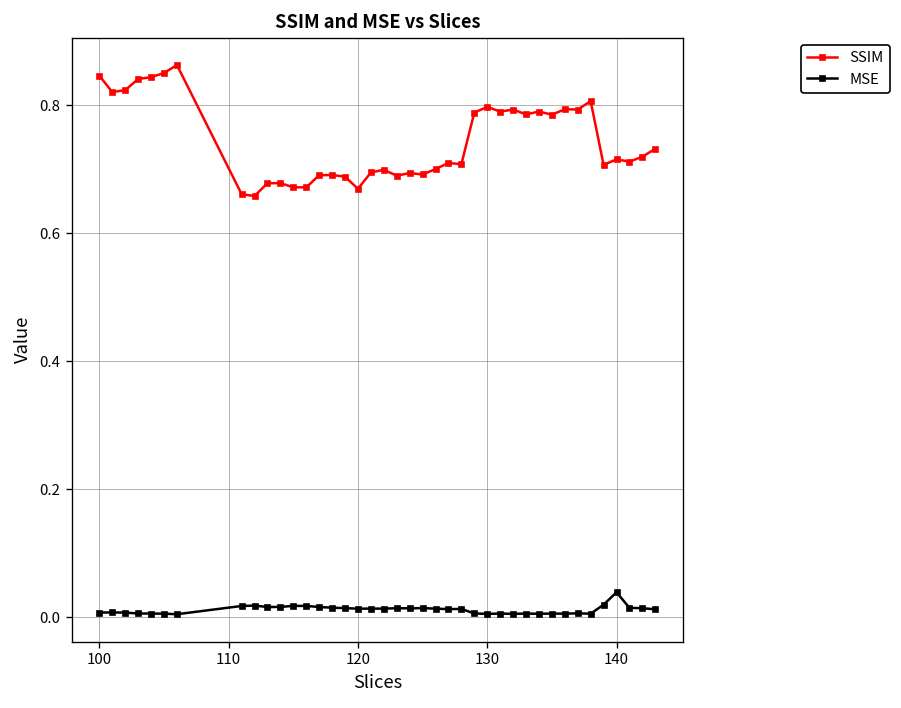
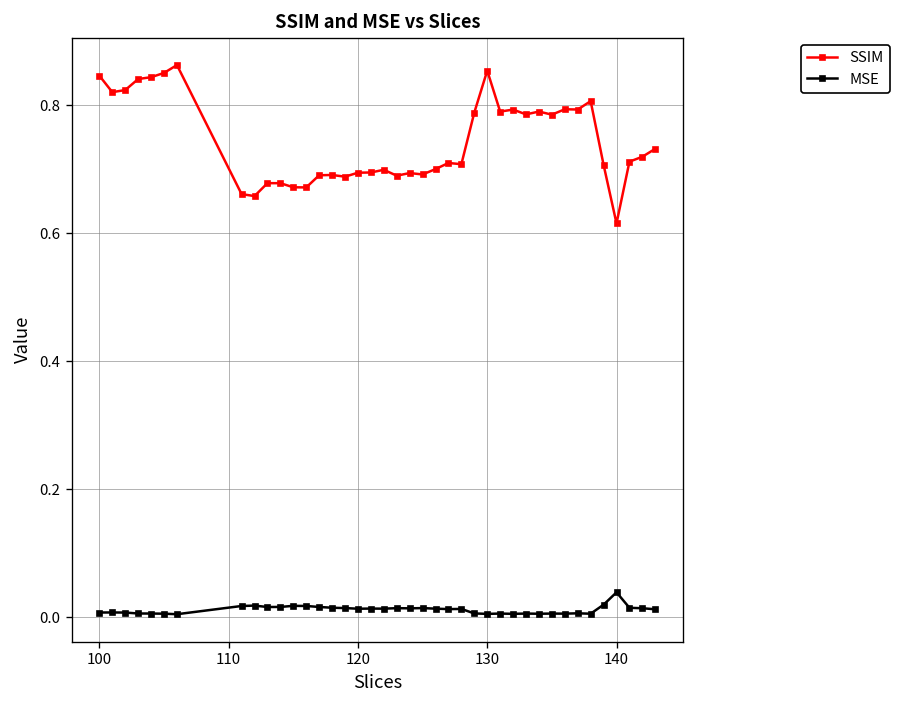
  {
    "SSIM": {
      "100": 0.85,
-     "120": 0.67,
-     "130": 0.80,
-     "140": 0.72
+     "120": 0.69,
+     "130": 0.85,
+     "140": 0.62
    },
    "MSE": {
      "100": 0.01,
      "120": 0.01,
      "130": 0.01,
      "140": 0.04
    }
  }
